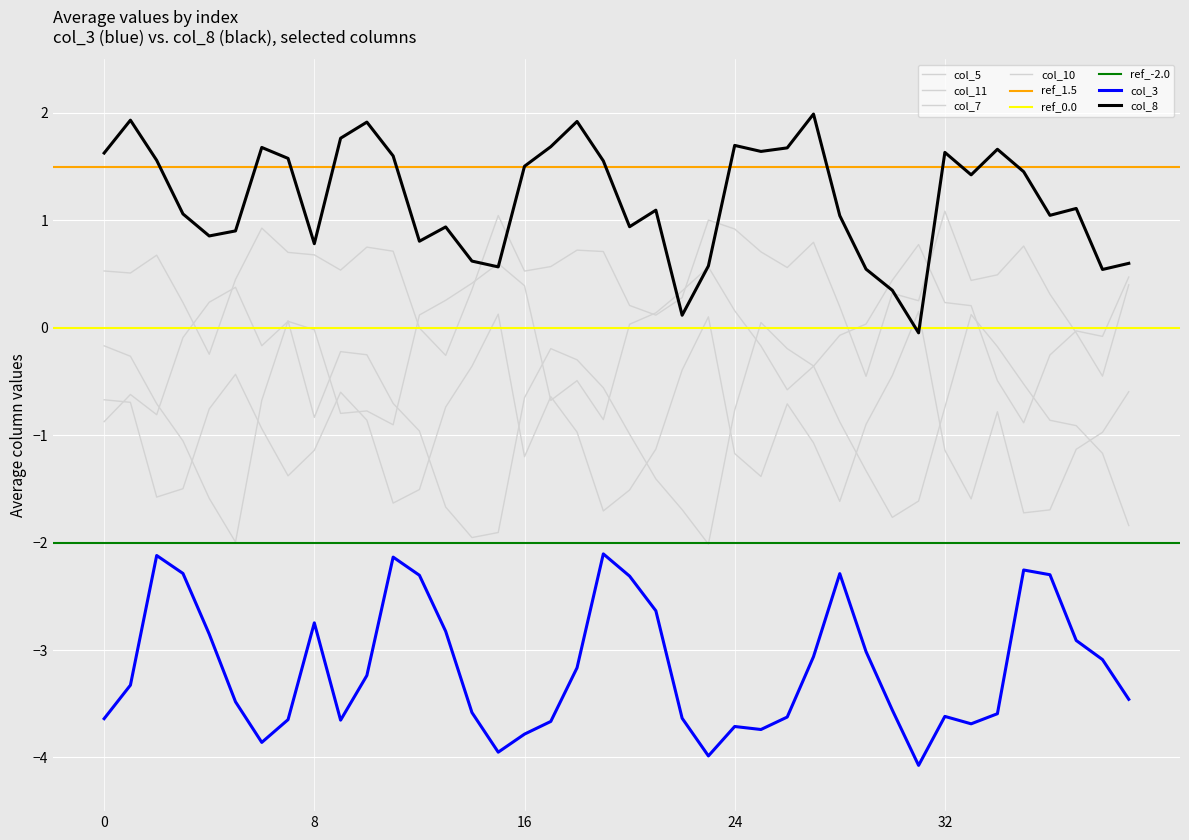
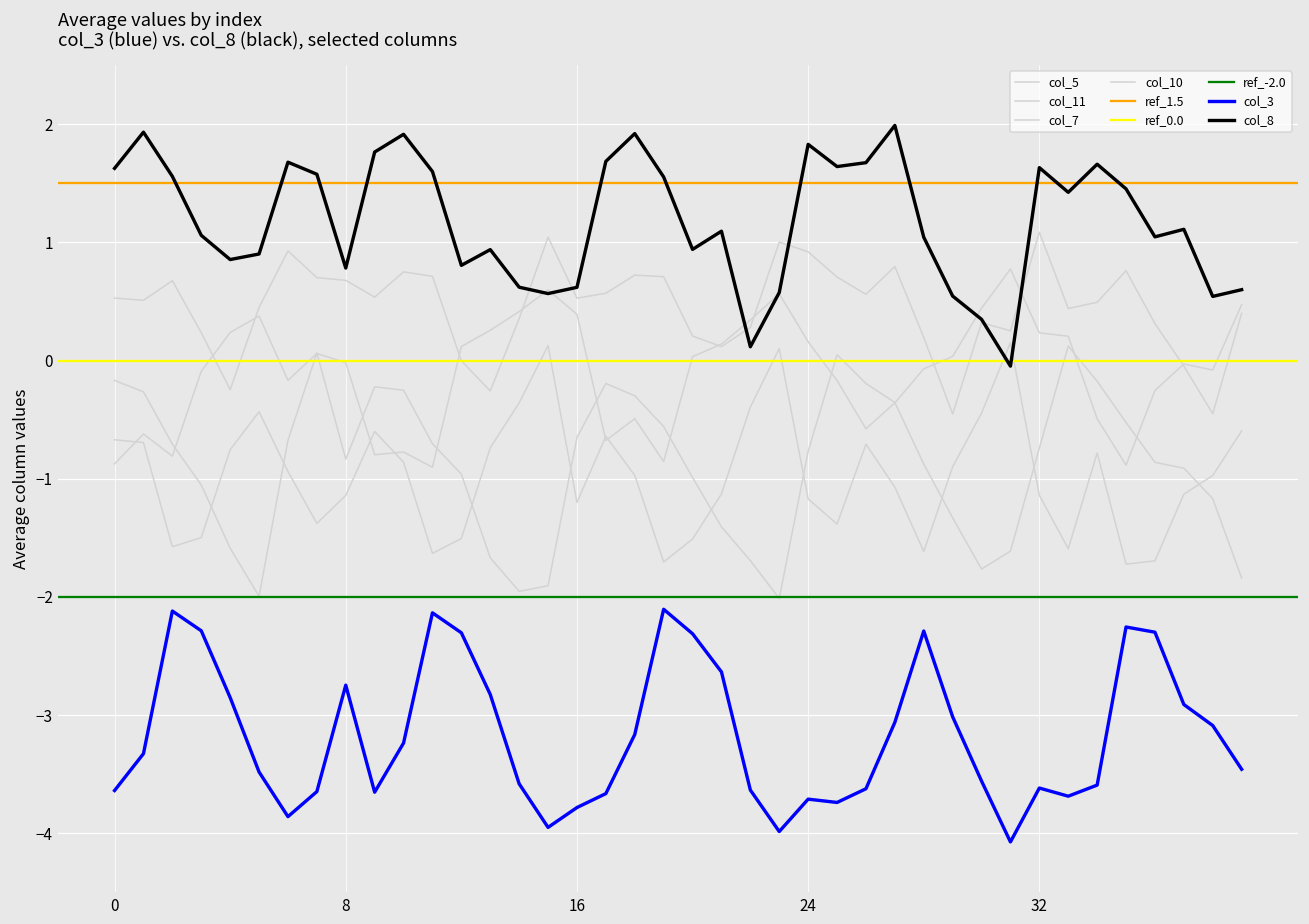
  {
    "col_3": {
      "0": -3.64,
      "8": -2.75,
      "16": -3.78,
      "24": -3.71,
      "32": -3.62
    },
    "col_8": {
      "0": 1.63,
      "8": 0.78,
-     "16": 1.50,
-     "24": 1.70,
+     "16": 0.62,
+     "24": 1.83,
      "32": 1.63
    }
  }
